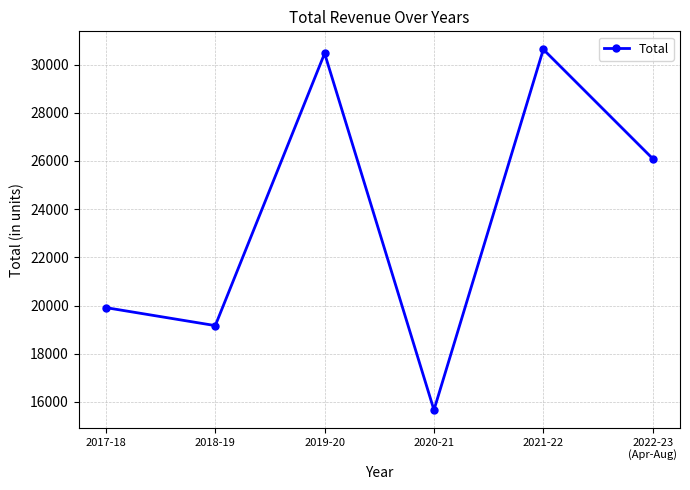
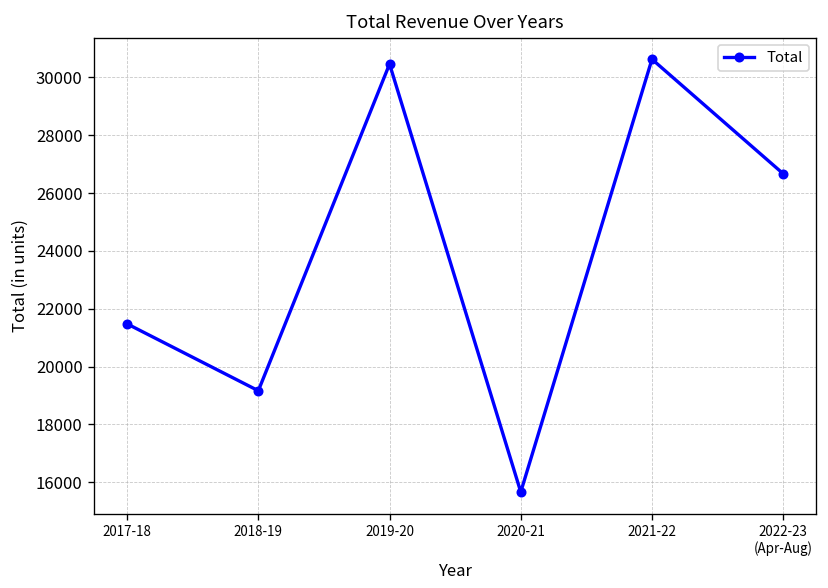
  {
-   "2017-18": 19900,
+   "2017-18": 21500,
    "2018-19": 19200,
    "2019-20": 30500,
    "2020-21": 15700,
    "2021-22": 30600,
-   "2022-23 (Apr-Aug)": 26100
+   "2022-23 (Apr-Aug)": 26700
  }
